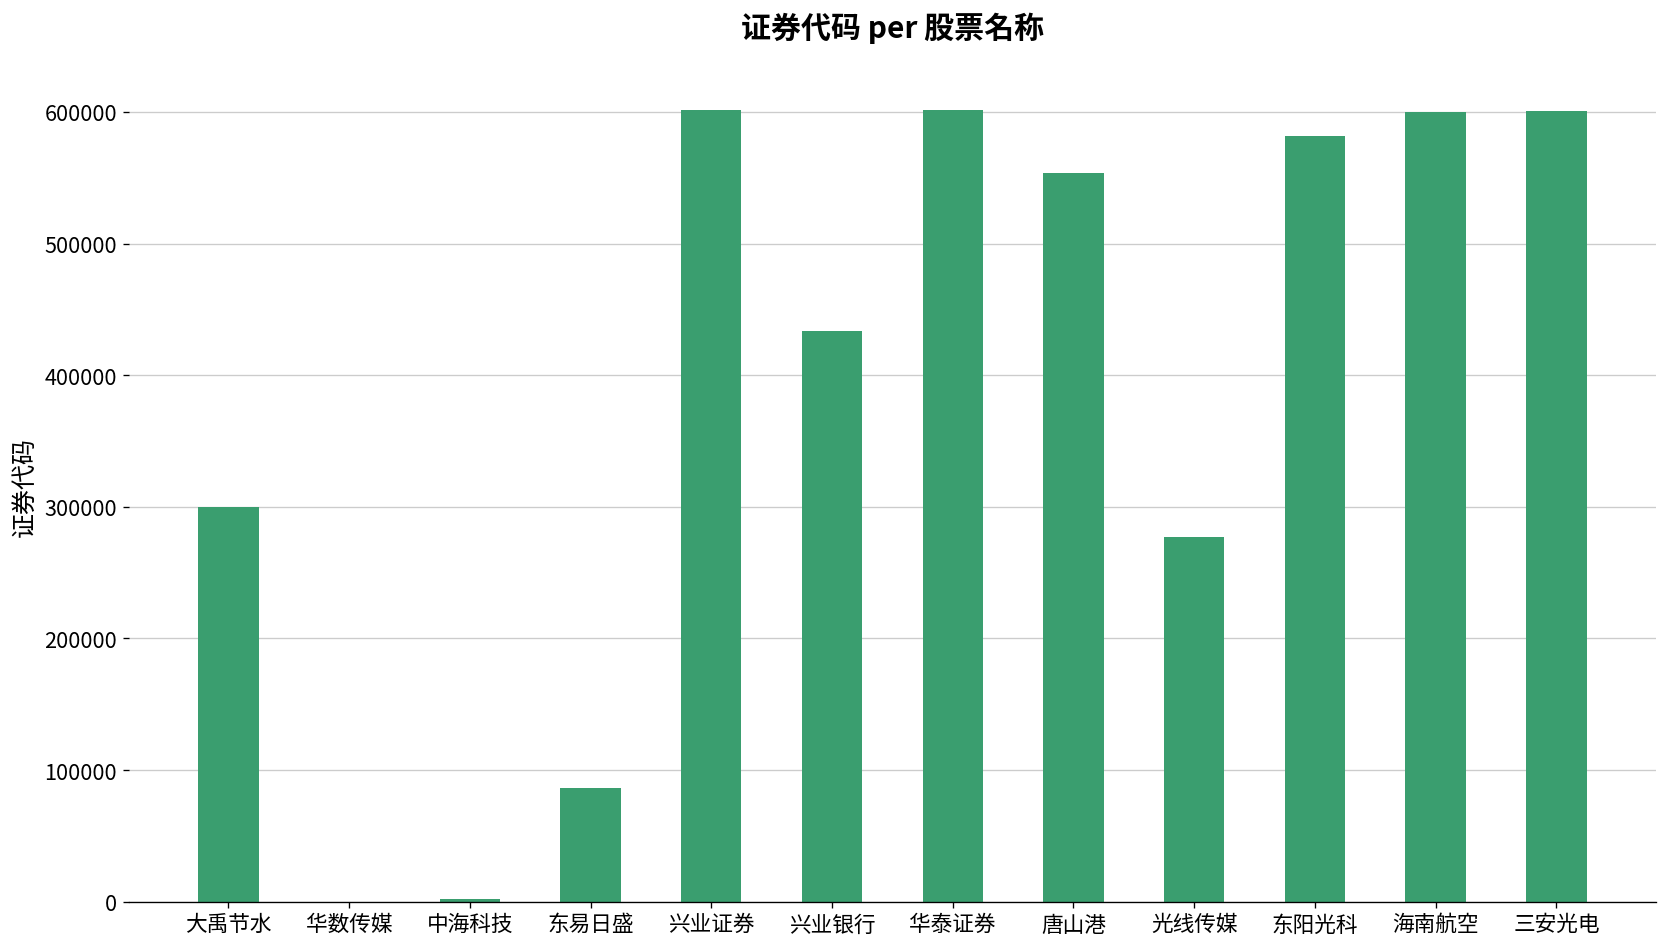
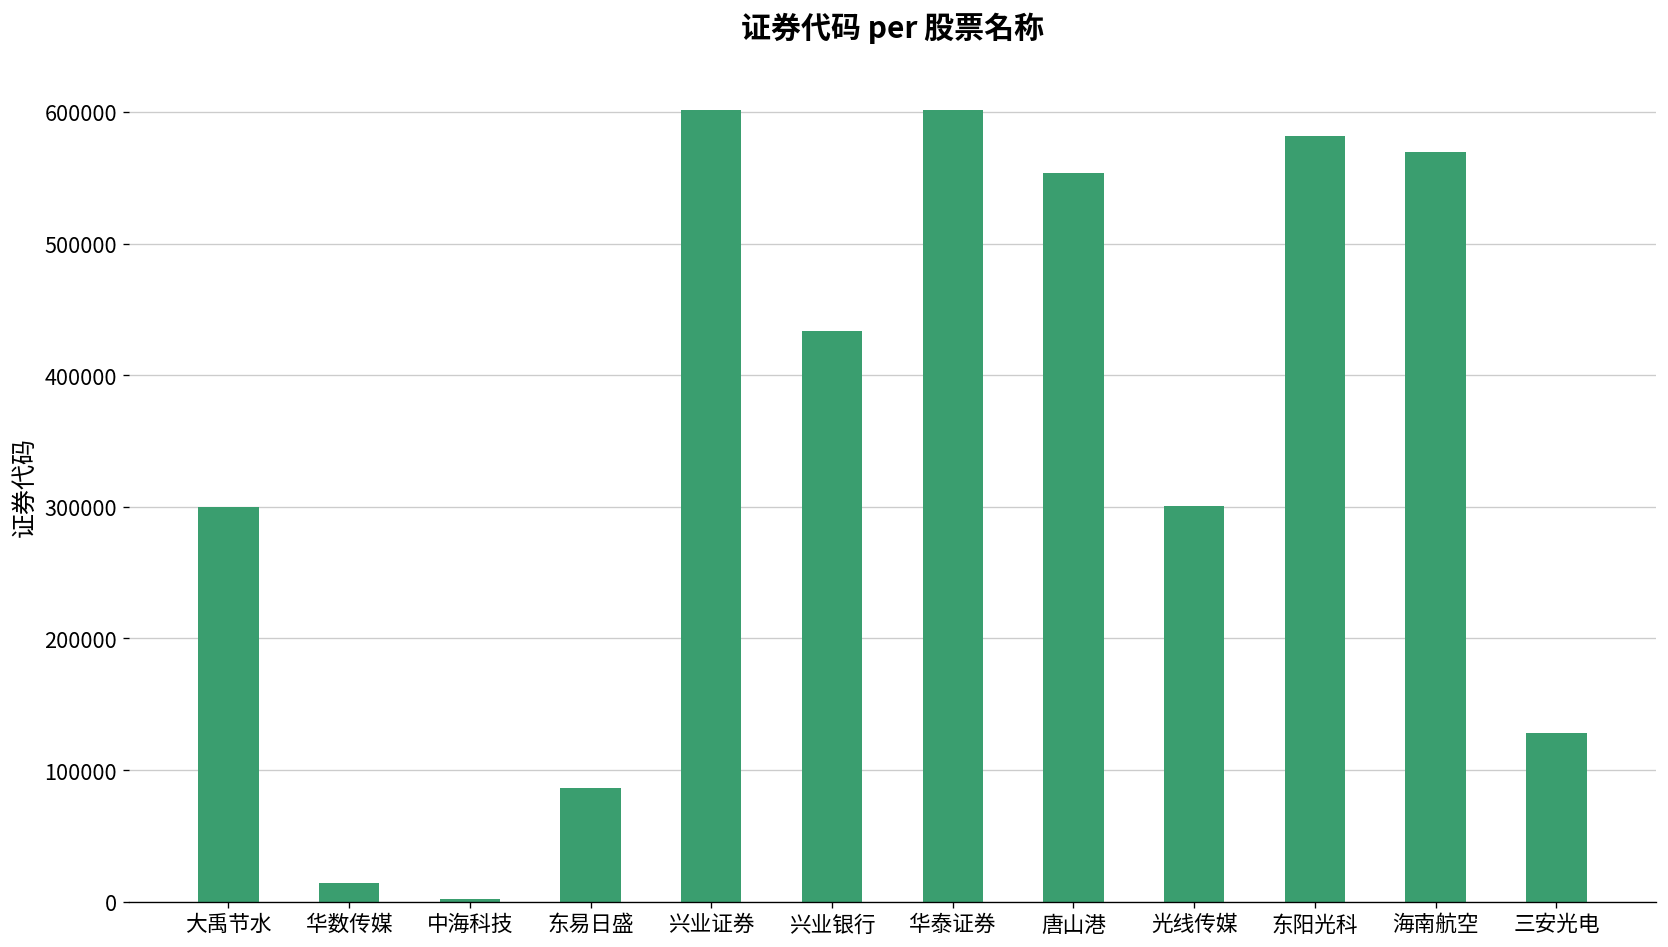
  {
    "大禹节水": 300000,
-   "华数传媒": 0,
+   "华数传媒": 15000,
    "中海科技": 2000,
    "东易日盛": 86000,
    "兴业证券": 601000,
    "兴业银行": 433000,
    "华泰证券": 602000,
    "唐山港": 554000,
-   "光线传媒": 277000,
+   "光线传媒": 300000,
    "东阳光科": 582000,
-   "海南航空": 600000,
-   "三安光电": 601000
+   "海南航空": 569000,
+   "三安光电": 128000
  }
